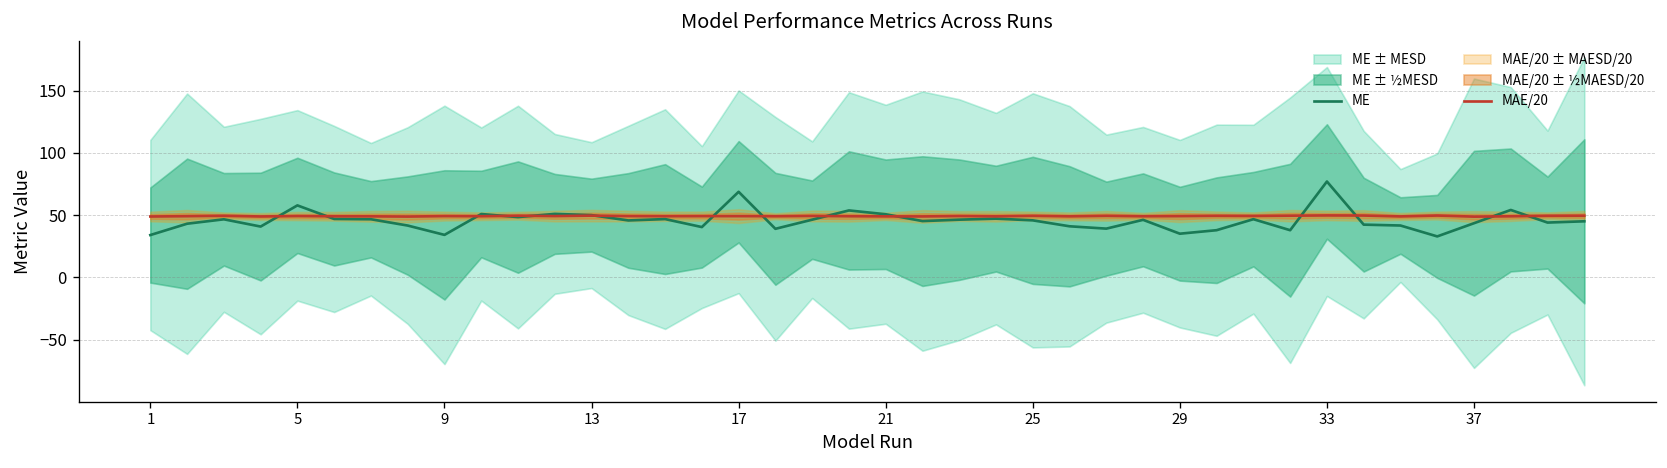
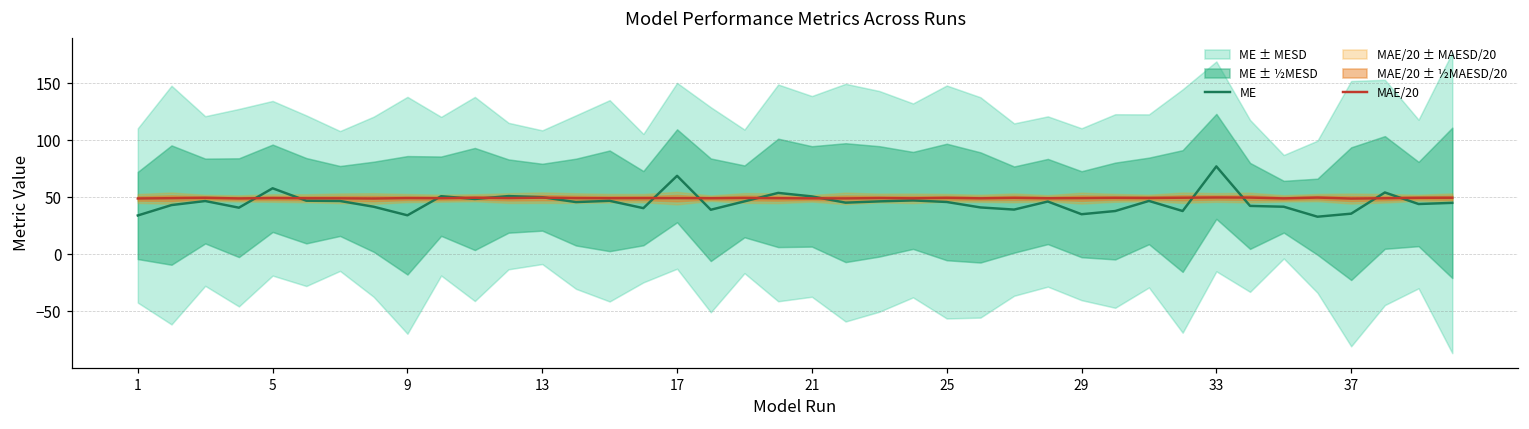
  {
    "ME": {
      "1": 34,
      "5": 58,
      "9": 34,
      "17": 69,
      "25": 46,
      "29": 35,
      "33": 77,
-     "37": 44
+     "37": 36
    },
    "MAE/20": {
      "17": 49
    }
  }
